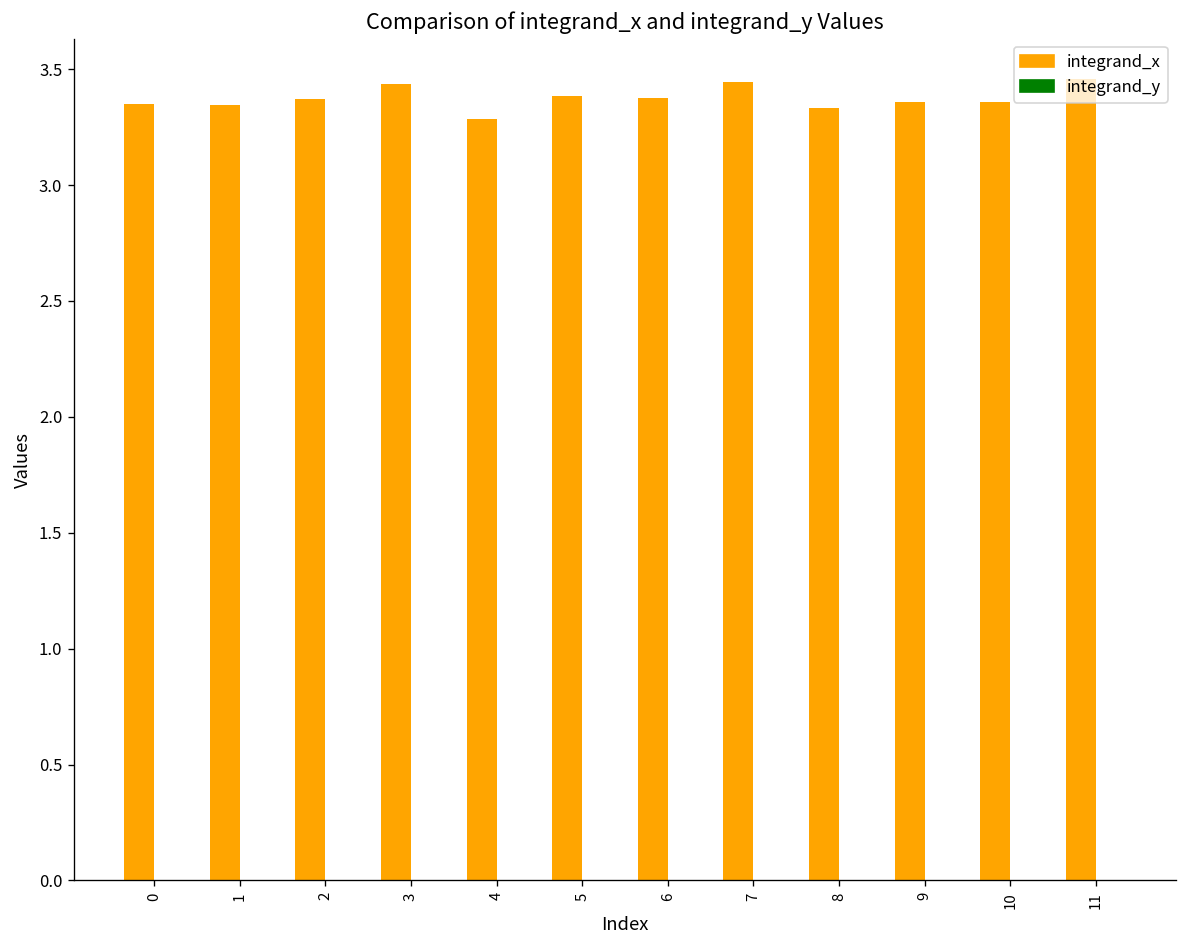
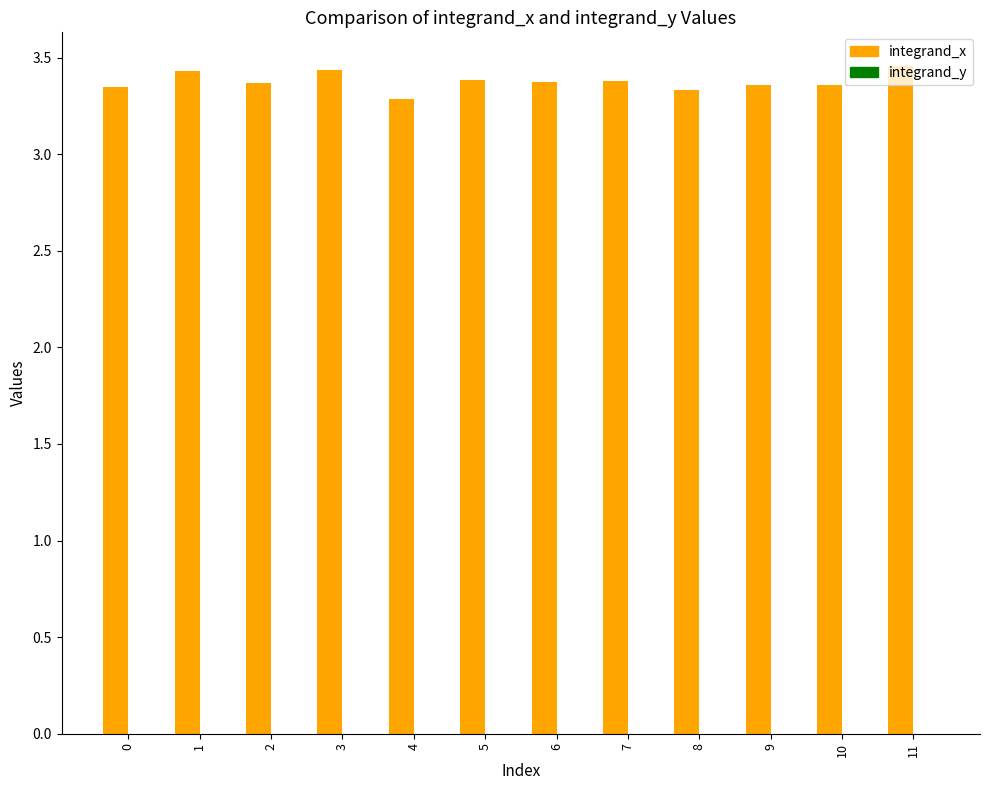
  {
    "integrand_x": {
      "0": 3.35,
-     "1": 3.35,
+     "1": 3.43,
      "2": 3.37,
      "3": 3.43,
      "4": 3.28,
      "5": 3.38,
      "6": 3.37,
-     "7": 3.44,
+     "7": 3.38,
      "8": 3.33,
      "9": 3.36,
      "10": 3.36
    }
  }
